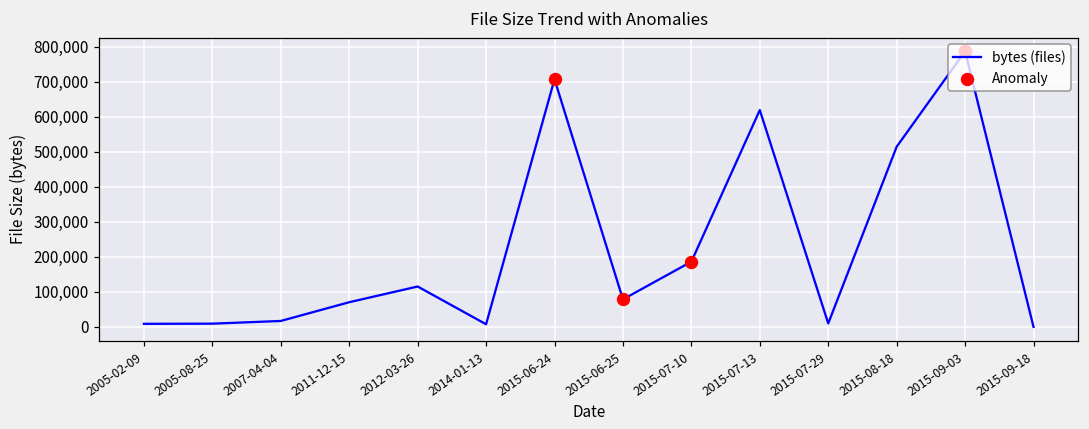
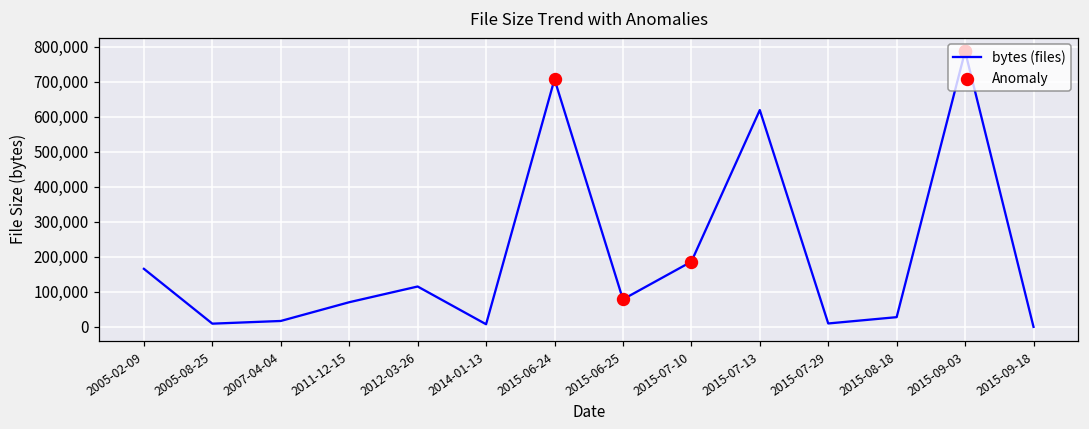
  {
    "bytes (files)": {
-     "2005-02-09": "10,000",
+     "2005-02-09": "170,000",
      "2005-08-25": "10,000",
      "2007-04-04": "20,000",
      "2011-12-15": "70,000",
      "2012-03-26": "120,000",
      "2014-01-13": "10,000",
      "2015-07-13": "620,000",
      "2015-07-29": "10,000",
-     "2015-08-18": "510,000",
+     "2015-08-18": "30,000",
      "2015-09-18": "0"
    }
  }
